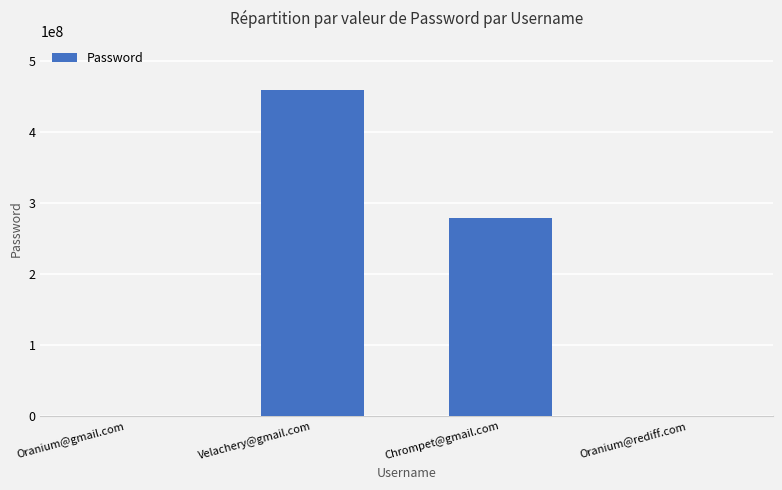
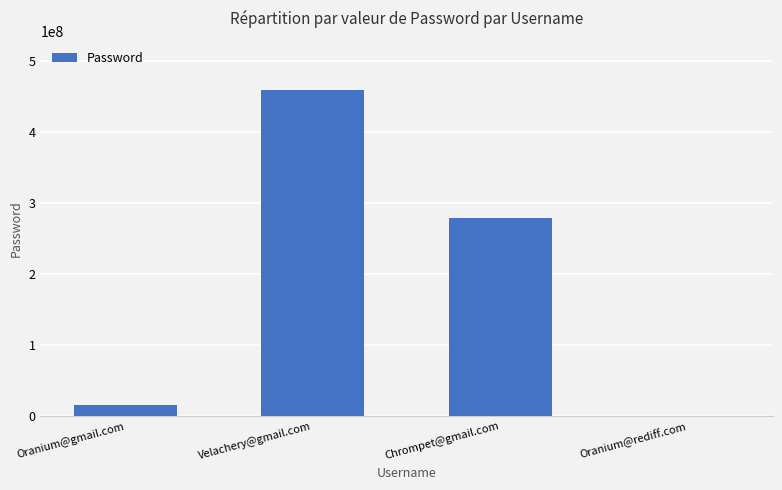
  {
-   "Oranium@gmail.com": 0,
+   "Oranium@gmail.com": 20000000,
    "Velachery@gmail.com": 460000000,
    "Chrompet@gmail.com": 280000000
  }
